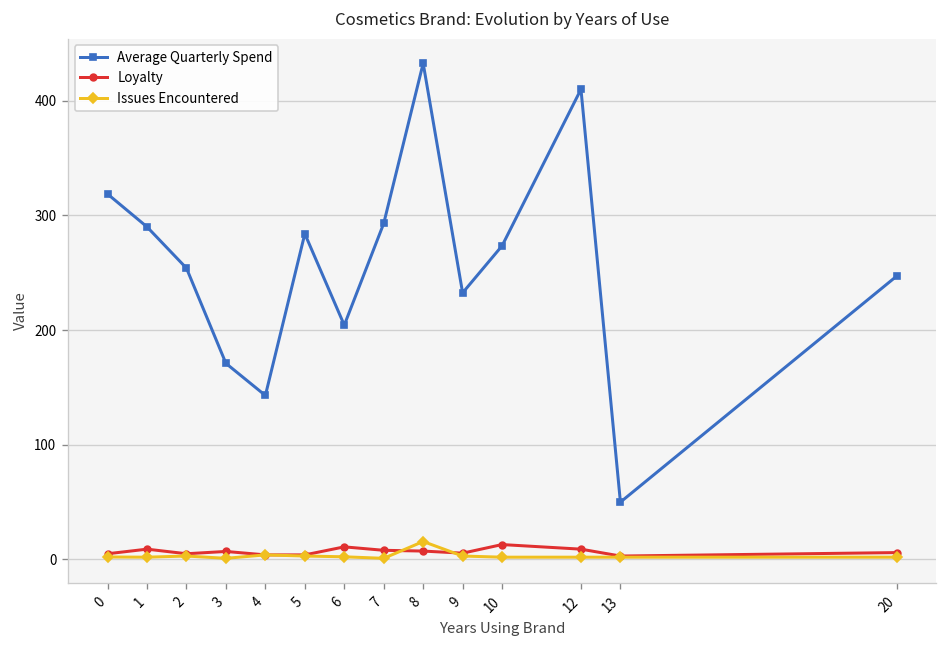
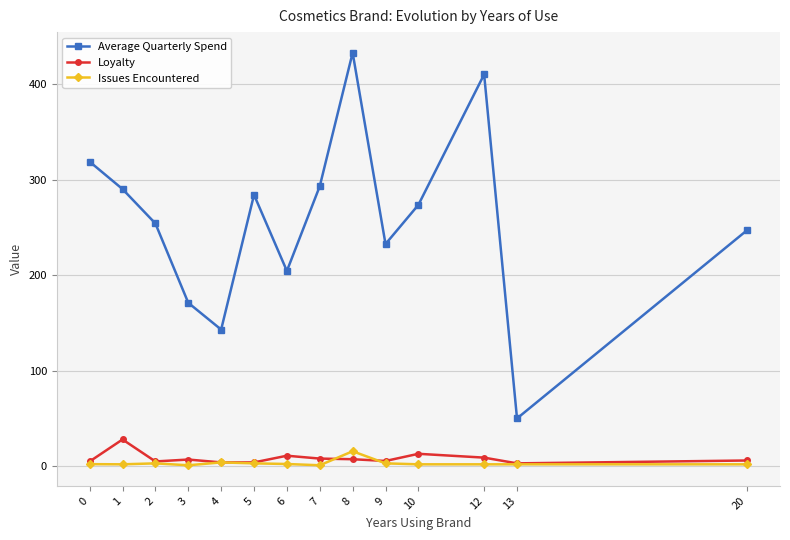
  {
    "Average Quarterly Spend": {
      "0": 320,
      "1": 290,
      "2": 250,
      "3": 170,
      "4": 140,
      "5": 280,
      "6": 200,
      "7": 290,
      "8": 430,
      "9": 230,
      "10": 270,
      "12": 410,
      "13": 50,
      "20": 250
    },
    "Loyalty": {
      "0": 10,
-     "1": 10,
+     "1": 30,
      "3": 10,
      "6": 10,
      "7": 10,
      "8": 10,
      "10": 10,
      "12": 10,
      "20": 10
    },
    "Issues Encountered": {
      "0": 0,
      "1": 0,
      "3": 0,
      "6": 0,
      "7": 0,
      "8": 20,
      "10": 0,
      "12": 0,
      "20": 0
    }
  }
